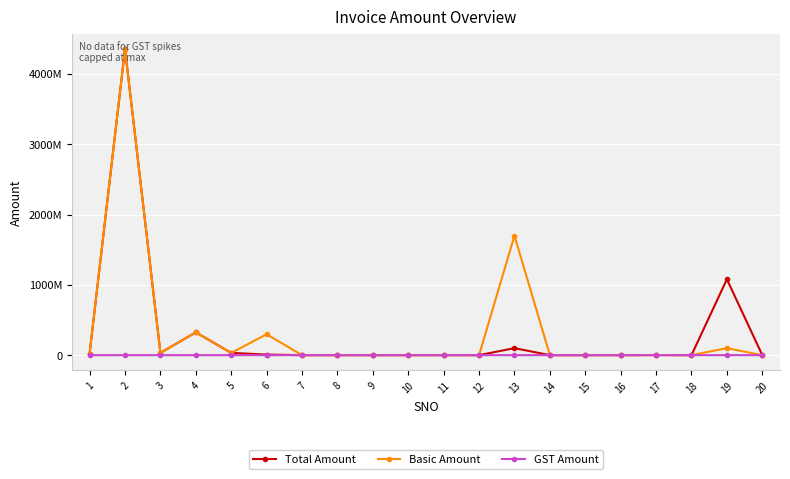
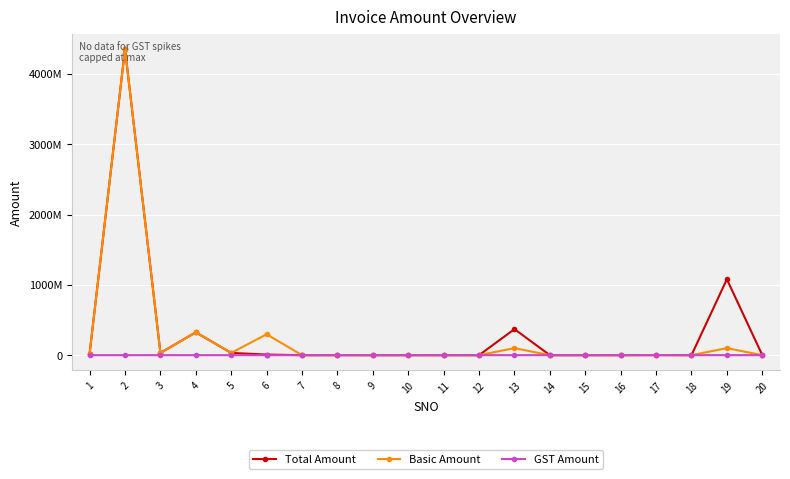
  {
    "Total Amount": {
-     "13": 100000000,
+     "13": 400000000,
      "19": 1100000000
    },
    "Basic Amount": {
      "6": 300000000,
-     "13": 1700000000,
+     "13": 100000000,
      "19": 100000000
    },
    "GST Amount": {
      "2": 0,
      "4": 0,
      "13": 0,
      "19": 0
    }
  }
